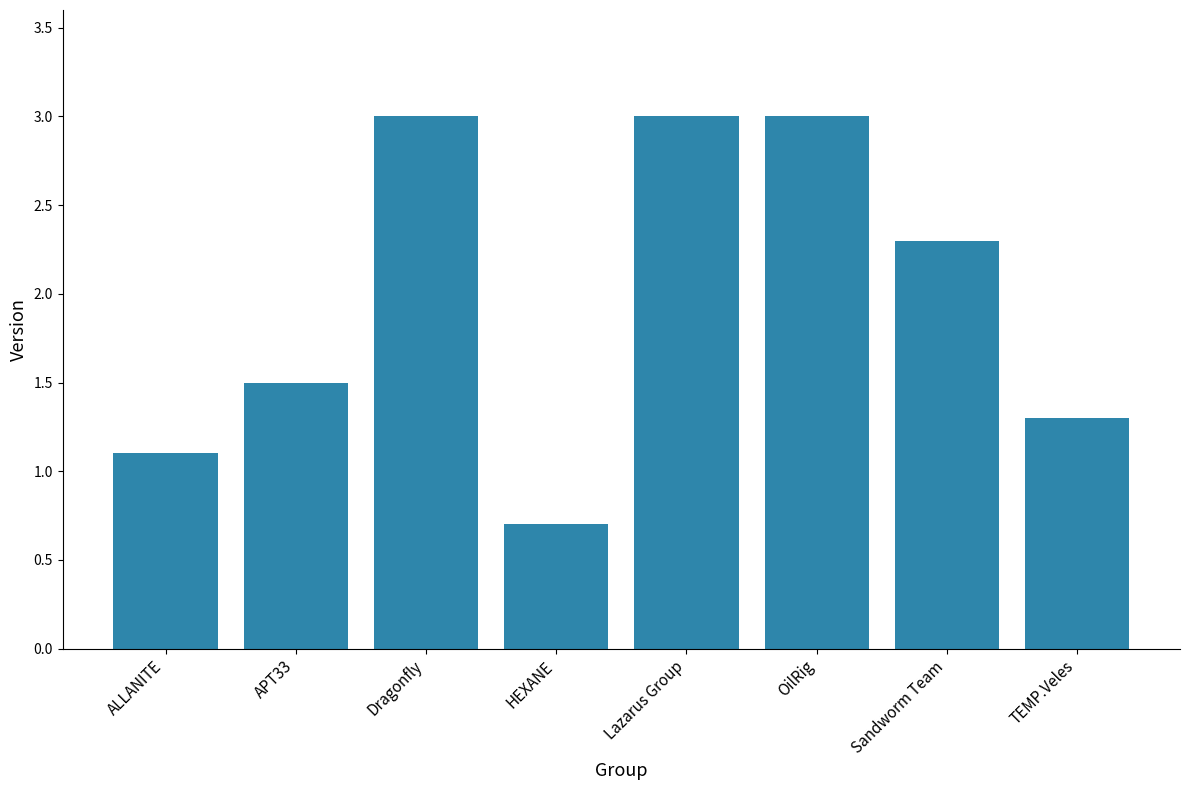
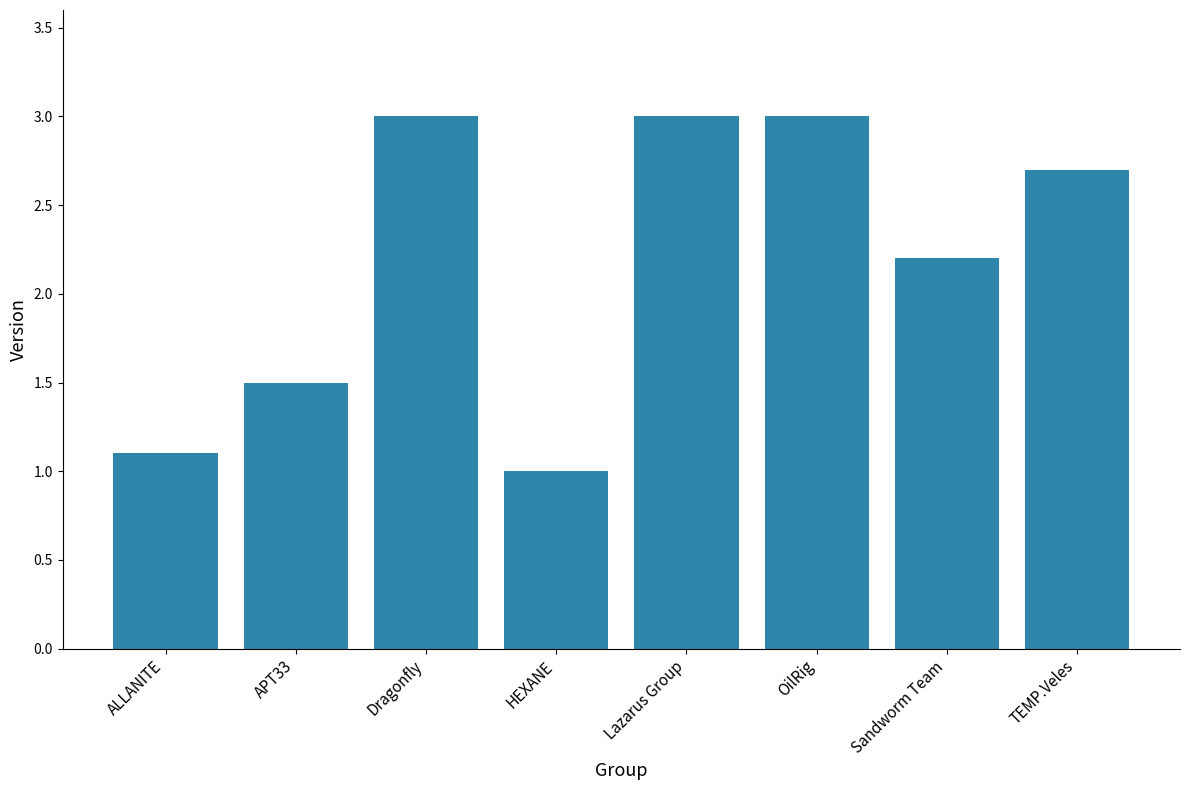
  {
    "ALLANITE": 1.1,
    "APT33": 1.5,
    "Dragonfly": 3.0,
-   "HEXANE": 0.7,
+   "HEXANE": 1.0,
    "Lazarus Group": 3.0,
    "OilRig": 3.0,
-   "Sandworm Team": 2.3,
-   "TEMP.Veles": 1.3
+   "Sandworm Team": 2.2,
+   "TEMP.Veles": 2.7
  }
